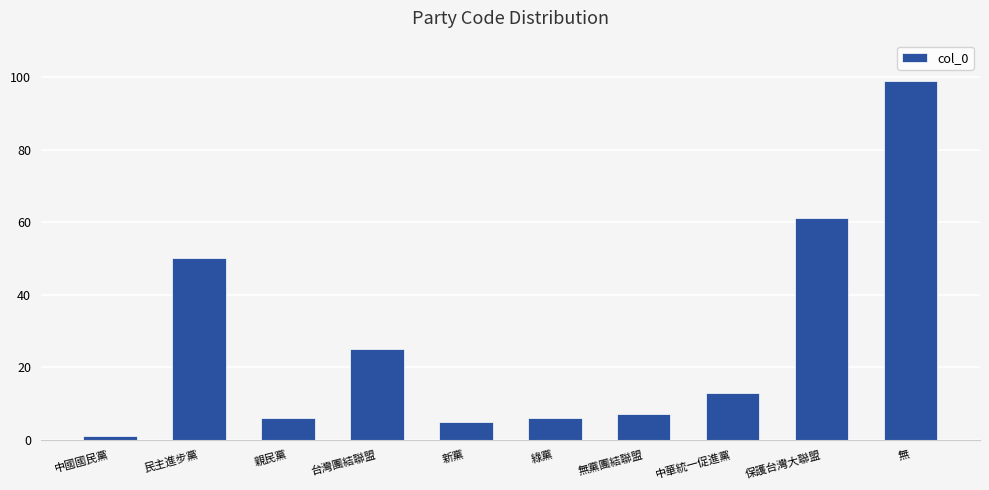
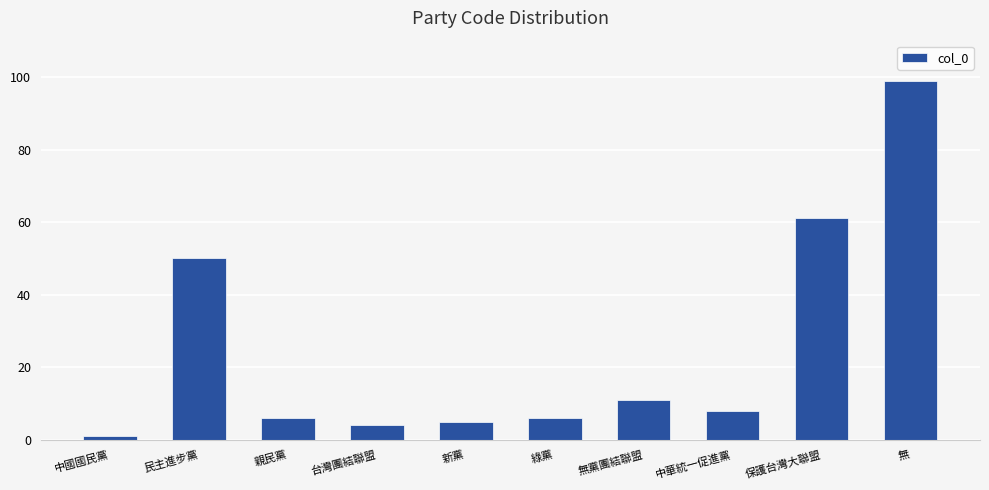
  {
    "中國國民黨": 1,
    "民主進步黨": 50,
    "親民黨": 6,
-   "台灣團結聯盟": 25,
+   "台灣團結聯盟": 4,
    "新黨": 5,
    "綠黨": 6,
-   "無黨團結聯盟": 7,
-   "中華統一促進黨": 13,
+   "無黨團結聯盟": 11,
+   "中華統一促進黨": 8,
    "保護台灣大聯盟": 61,
    "無": 99
  }
